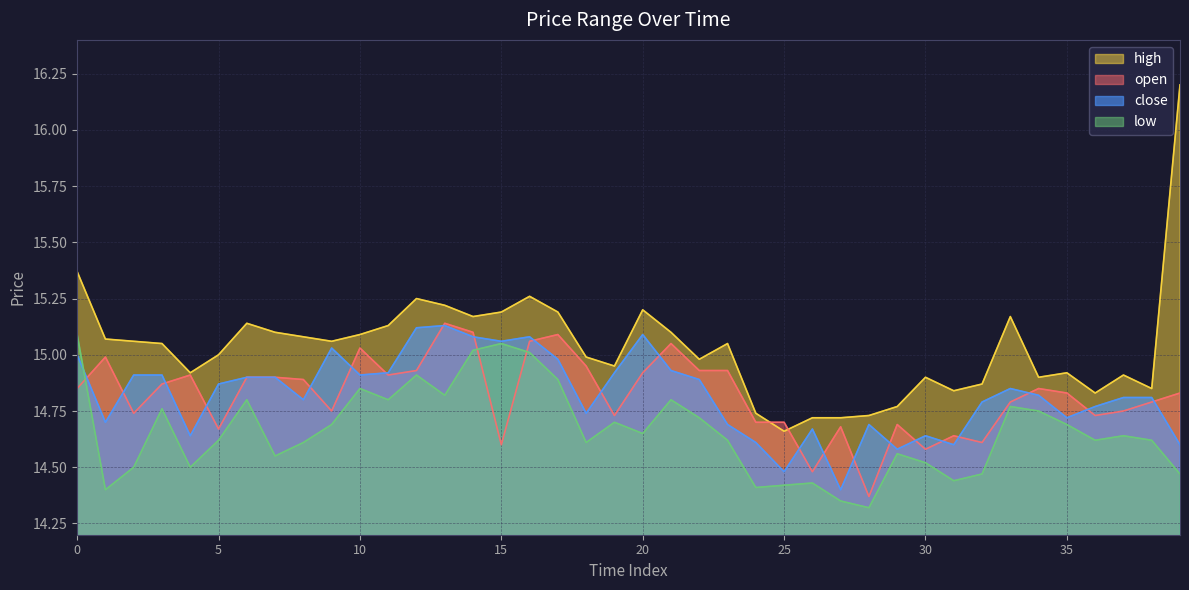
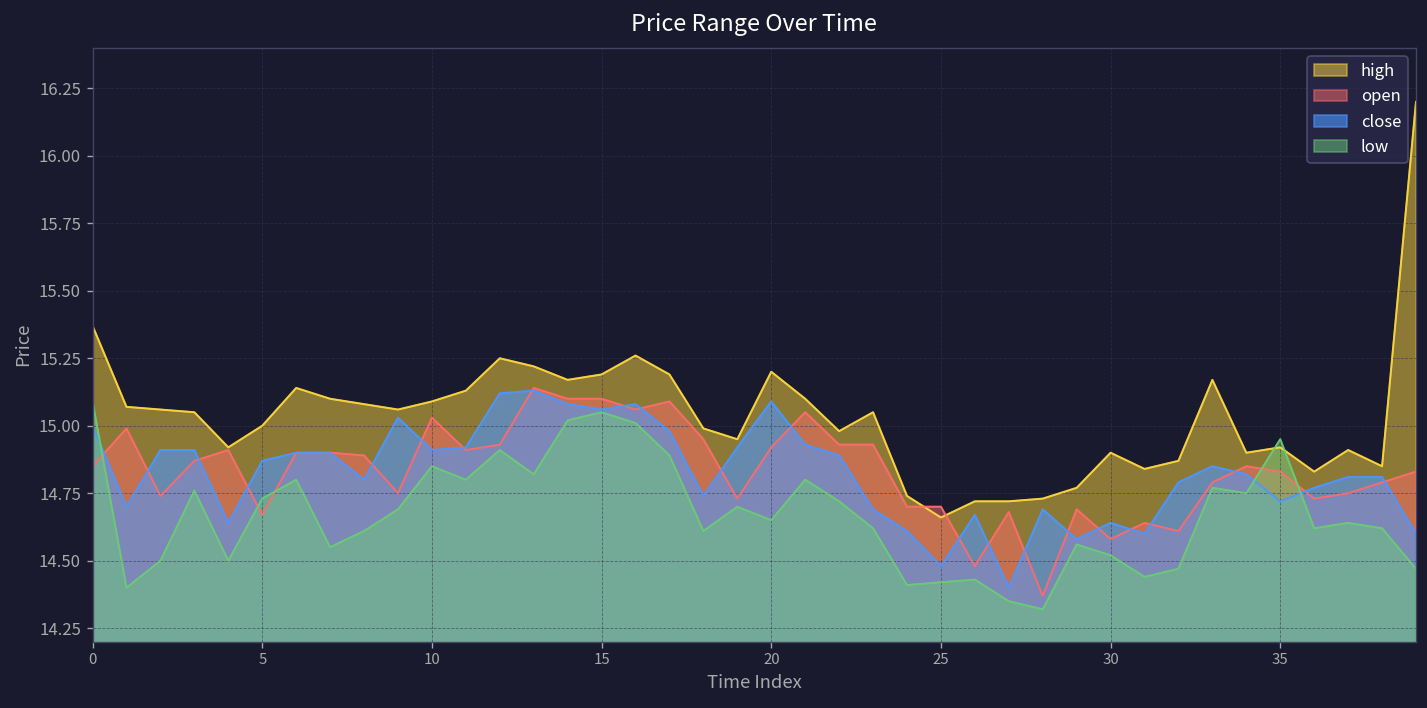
  {
    "high": {
      "0": 15.37,
      "5": 15.00,
      "10": 15.09,
      "15": 15.19,
      "20": 15.20,
      "25": 14.66,
      "30": 14.90,
      "35": 14.92
    },
    "open": {
      "0": 14.85,
      "5": 14.67,
      "10": 15.03,
-     "15": 14.6,
+     "15": 15.1,
      "20": 14.92,
      "25": 14.7,
      "30": 14.58,
      "35": 14.83
    },
    "close": {
      "0": 15.00,
      "5": 14.87,
      "10": 14.91,
      "20": 15.09,
      "25": 14.48,
      "30": 14.64,
      "35": 14.72
    },
    "low": {
      "0": 15.09,
-     "5": 14.62,
+     "5": 14.73,
      "10": 14.85,
      "20": 14.65,
      "25": 14.42,
      "30": 14.52,
-     "35": 14.69
+     "35": 14.95
    }
  }
